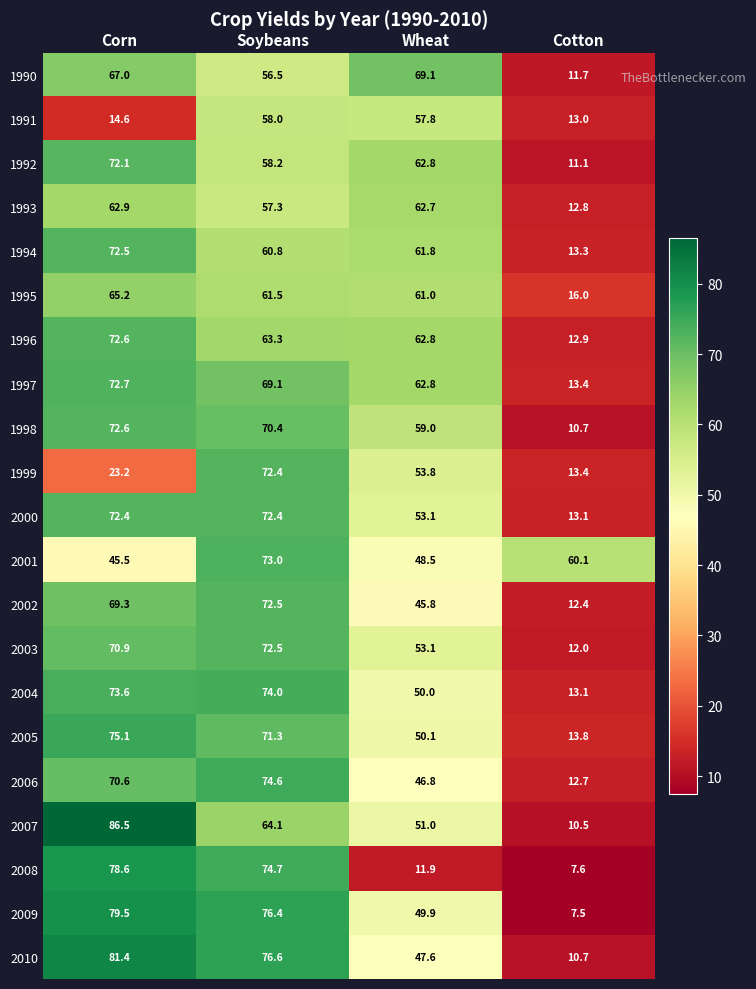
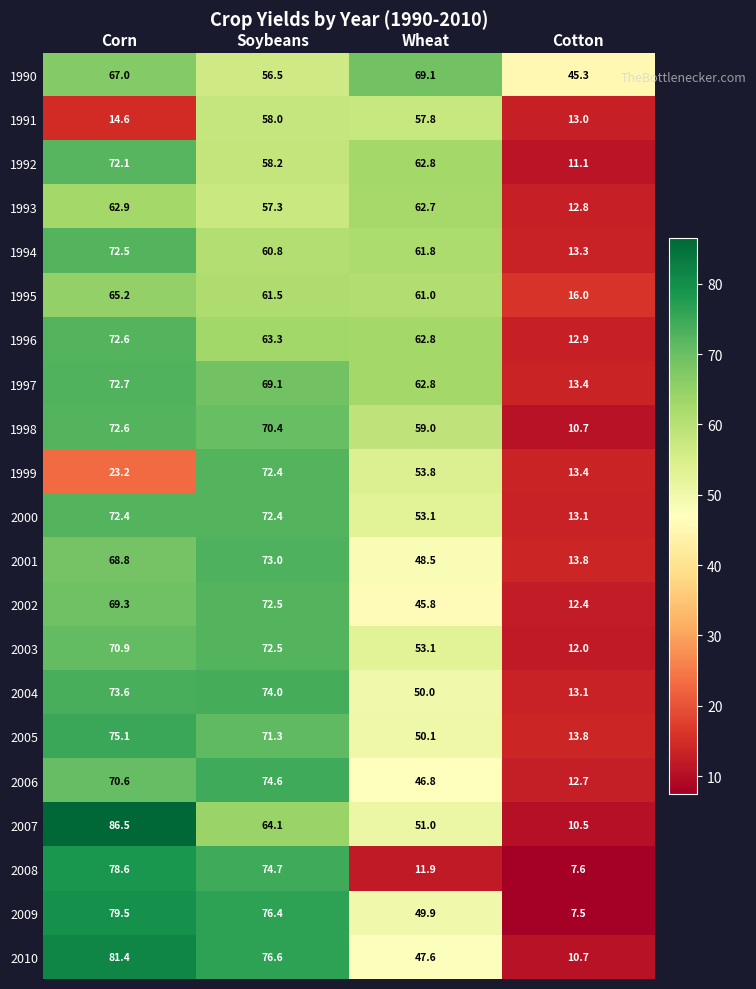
  {
    "1990": {
      "Corn": 67.0,
      "Soybeans": 56.5,
      "Wheat": 69.1,
-     "Cotton": 11.7
+     "Cotton": 45.3
    },
    "1991": {
      "Corn": 14.6,
      "Soybeans": 58.0,
      "Wheat": 57.8,
      "Cotton": 13.0
    },
    "1992": {
      "Corn": 72.1,
      "Soybeans": 58.2,
      "Wheat": 62.8,
      "Cotton": 11.1
    },
    "1993": {
      "Corn": 62.9,
      "Soybeans": 57.3,
      "Wheat": 62.7,
      "Cotton": 12.8
    },
    "1994": {
      "Corn": 72.5,
      "Soybeans": 60.8,
      "Wheat": 61.8,
      "Cotton": 13.3
    },
    "1995": {
      "Corn": 65.2,
      "Soybeans": 61.5,
      "Wheat": 61.0,
      "Cotton": 16.0
    },
    "1996": {
      "Corn": 72.6,
      "Soybeans": 63.3,
      "Wheat": 62.8,
      "Cotton": 12.9
    },
    "1997": {
      "Corn": 72.7,
      "Soybeans": 69.1,
      "Wheat": 62.8,
      "Cotton": 13.4
    },
    "1998": {
      "Corn": 72.6,
      "Soybeans": 70.4,
      "Wheat": 59.0,
      "Cotton": 10.7
    },
    "1999": {
      "Corn": 23.2,
      "Soybeans": 72.4,
      "Wheat": 53.8,
      "Cotton": 13.4
    },
    "2000": {
      "Corn": 72.4,
      "Soybeans": 72.4,
      "Wheat": 53.1,
      "Cotton": 13.1
    },
    "2001": {
-     "Corn": 45.5,
+     "Corn": 68.8,
      "Soybeans": 73.0,
      "Wheat": 48.5,
-     "Cotton": 60.1
+     "Cotton": 13.8
    },
    "2002": {
      "Corn": 69.3,
      "Soybeans": 72.5,
      "Wheat": 45.8,
      "Cotton": 12.4
    },
    "2003": {
      "Corn": 70.9,
      "Soybeans": 72.5,
      "Wheat": 53.1,
      "Cotton": 12.0
    },
    "2004": {
      "Corn": 73.6,
      "Soybeans": 74.0,
      "Wheat": 50.0,
      "Cotton": 13.1
    },
    "2005": {
      "Corn": 75.1,
      "Soybeans": 71.3,
      "Wheat": 50.1,
      "Cotton": 13.8
    },
    "2006": {
      "Corn": 70.6,
      "Soybeans": 74.6,
      "Wheat": 46.8,
      "Cotton": 12.7
    },
    "2007": {
      "Corn": 86.5,
      "Soybeans": 64.1,
      "Wheat": 51.0,
      "Cotton": 10.5
    },
    "2008": {
      "Corn": 78.6,
      "Soybeans": 74.7,
      "Wheat": 11.9,
      "Cotton": 7.6
    },
    "2009": {
      "Corn": 79.5,
      "Soybeans": 76.4,
      "Wheat": 49.9,
      "Cotton": 7.5
    },
    "2010": {
      "Corn": 81.4,
      "Soybeans": 76.6,
      "Wheat": 47.6,
      "Cotton": 10.7
    }
  }
